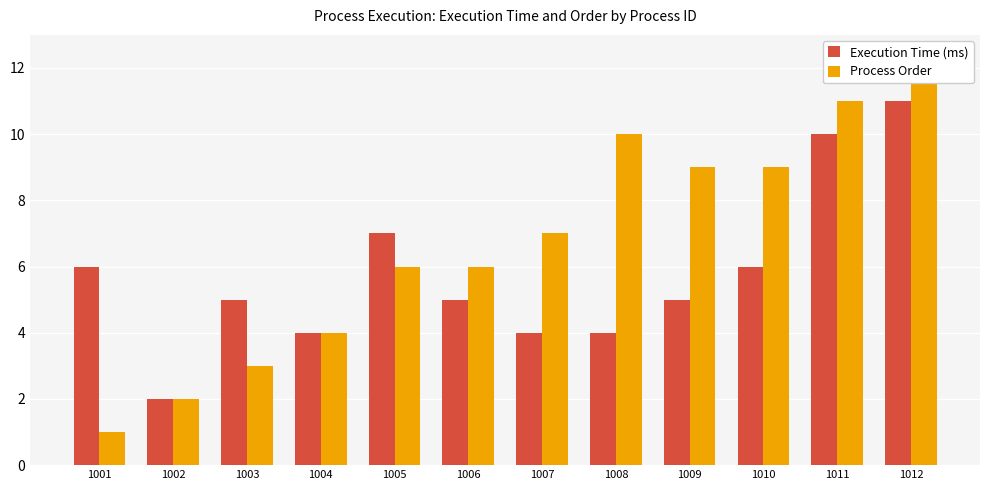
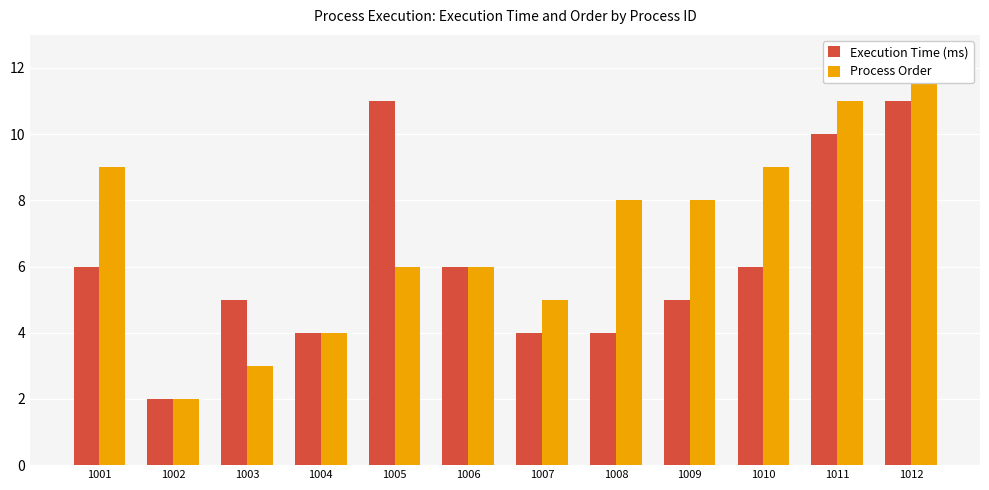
  {
    "Execution Time (ms)": {
      "1001": 6,
      "1002": 2,
      "1003": 5,
      "1004": 4,
-     "1005": 7,
-     "1006": 5,
+     "1005": 11,
+     "1006": 6,
      "1007": 4,
      "1008": 4,
      "1009": 5,
      "1010": 6,
      "1011": 10,
      "1012": 11
    },
    "Process Order": {
-     "1001": 1,
+     "1001": 9,
      "1002": 2,
      "1003": 3,
      "1004": 4,
      "1005": 6,
      "1006": 6,
-     "1007": 7,
-     "1008": 10,
-     "1009": 9,
+     "1007": 5,
+     "1008": 8,
+     "1009": 8,
      "1010": 9,
      "1011": 11
    }
  }
